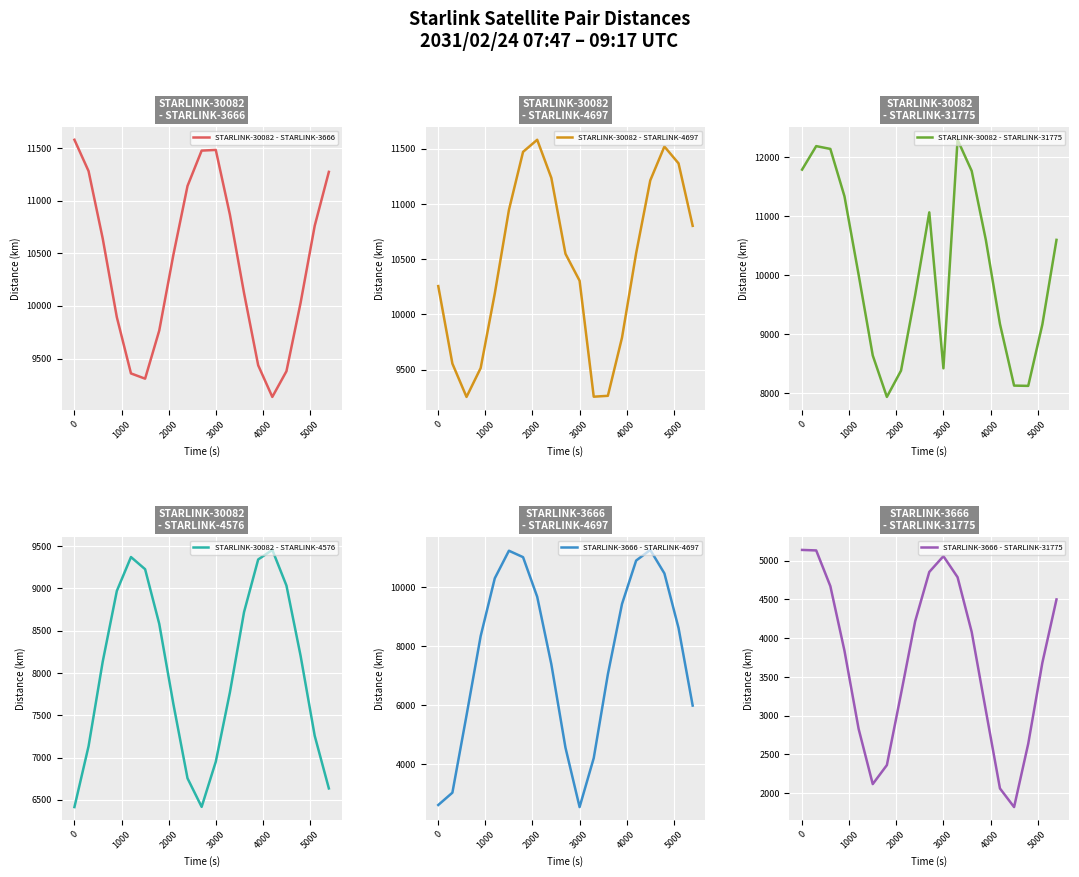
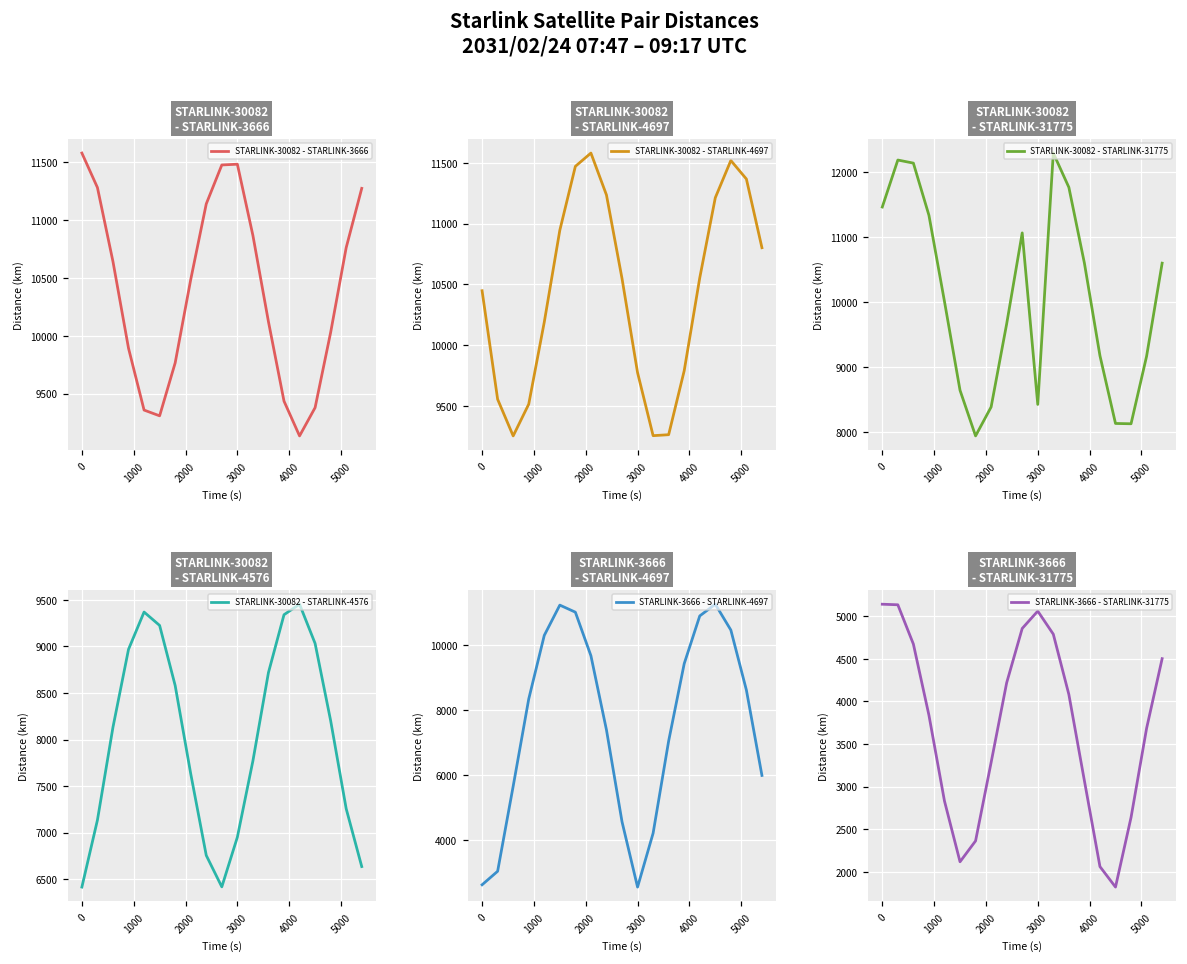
  {
    "STARLINK-30082 - STARLINK-3666": {
      "0": 11580,
      "3000": 11480
    },
    "STARLINK-30082 - STARLINK-4697": {
-     "0": 10260,
-     "3000": 10300
+     "0": 10450,
+     "3000": 9770
    },
    "STARLINK-30082 - STARLINK-31775": {
-     "0": 11800,
+     "0": 11500,
      "3000": 8400
    },
    "STARLINK-30082 - STARLINK-4576": {
      "0": 6400,
      "3000": 7000
    },
    "STARLINK-3666 - STARLINK-4697": {
      "0": 2600,
      "3000": 2500
    },
    "STARLINK-3666 - STARLINK-31775": {
      "0": 5100,
      "3000": 5100
    }
  }
